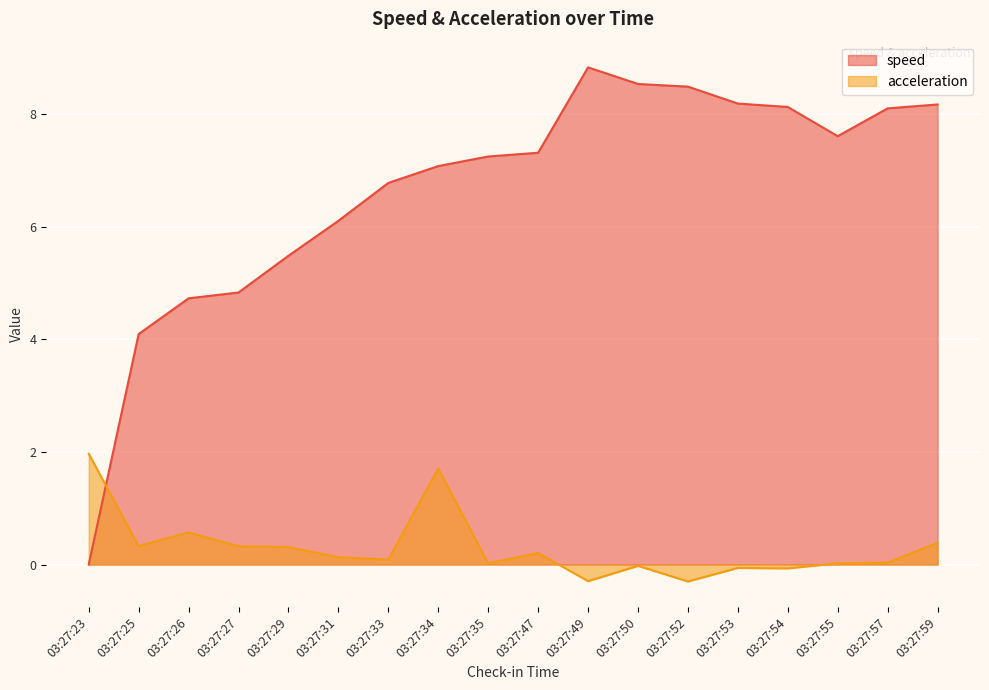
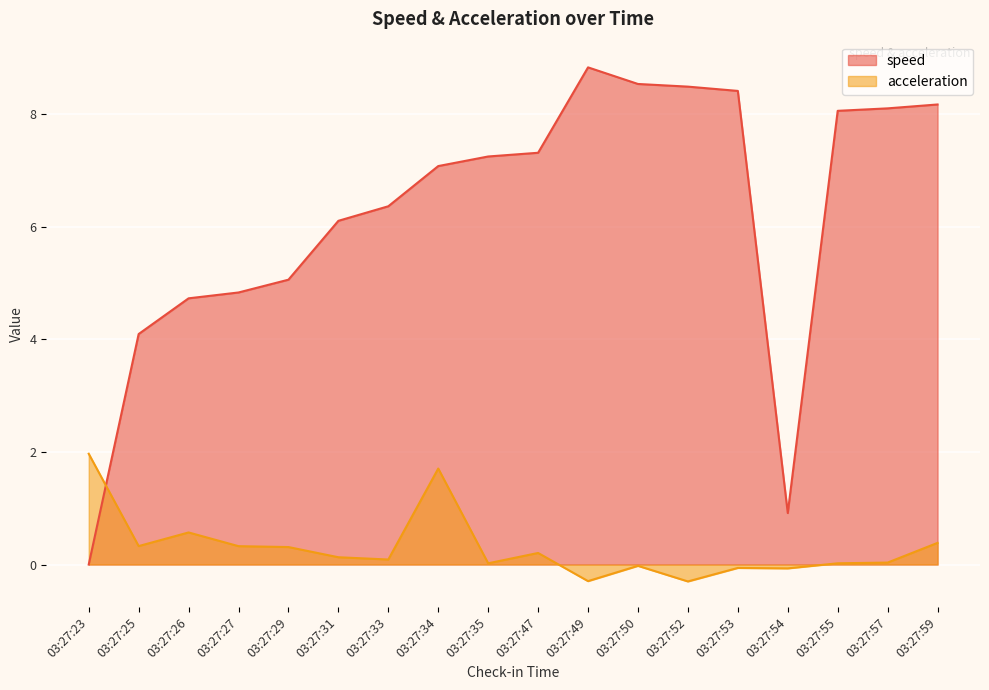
  {
    "speed": {
      "03:27:23": 0.0,
      "03:27:25": 4.1,
      "03:27:26": 4.7,
      "03:27:27": 4.8,
-     "03:27:29": 5.5,
+     "03:27:29": 5.1,
      "03:27:31": 6.1,
-     "03:27:33": 6.8,
+     "03:27:33": 6.4,
      "03:27:34": 7.1,
      "03:27:35": 7.2,
      "03:27:47": 7.3,
      "03:27:49": 8.8,
      "03:27:50": 8.5,
      "03:27:52": 8.5,
-     "03:27:53": 8.2,
-     "03:27:54": 8.1,
-     "03:27:55": 7.6,
+     "03:27:53": 8.4,
+     "03:27:54": 0.9,
+     "03:27:55": 8.1,
      "03:27:57": 8.1,
      "03:27:59": 8.2
    }
  }
